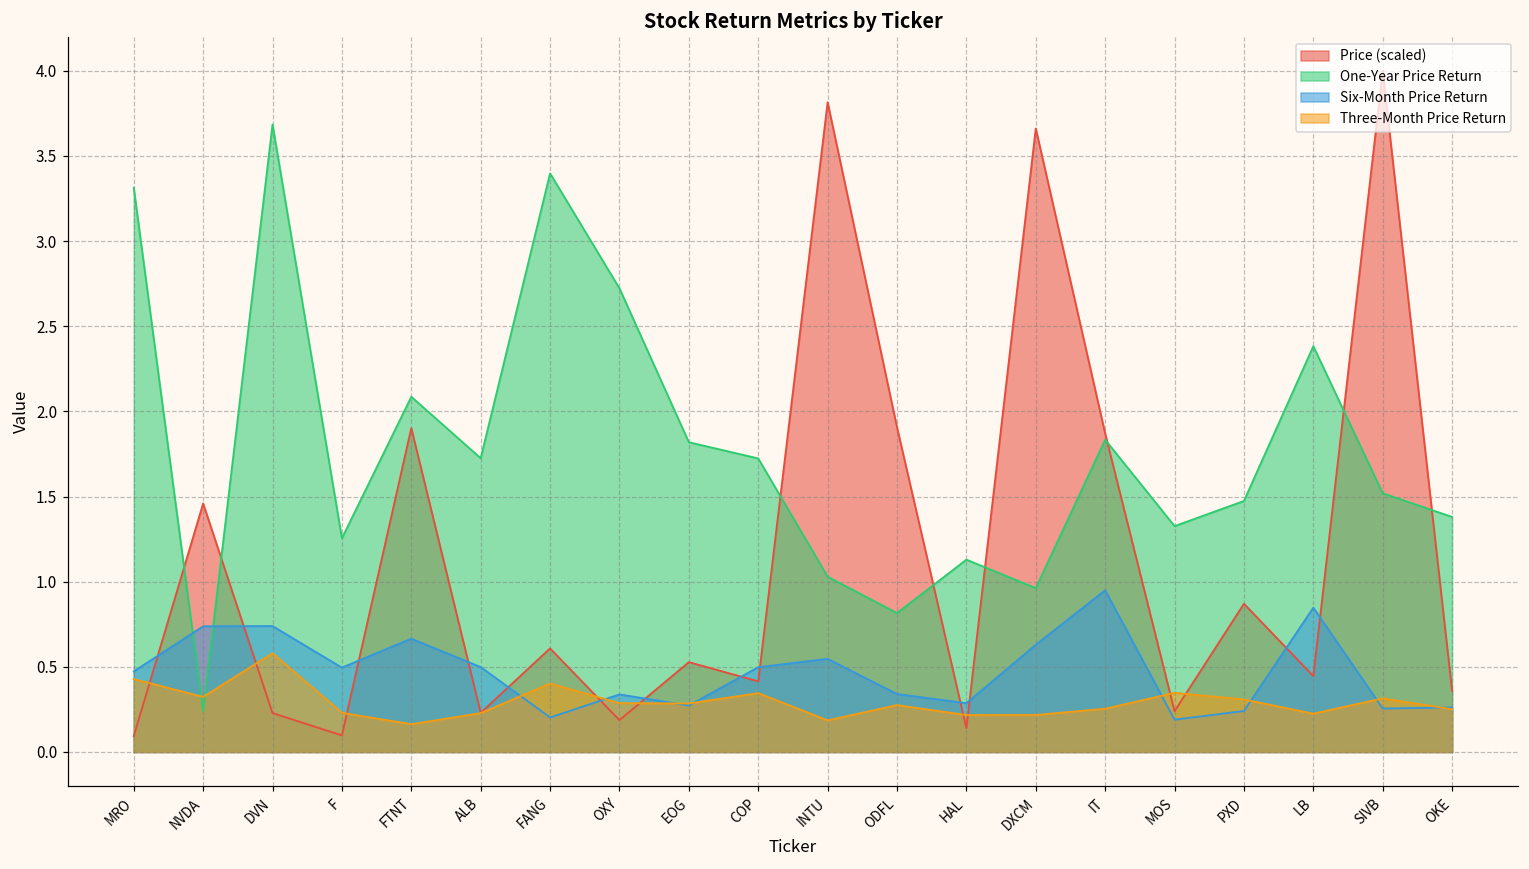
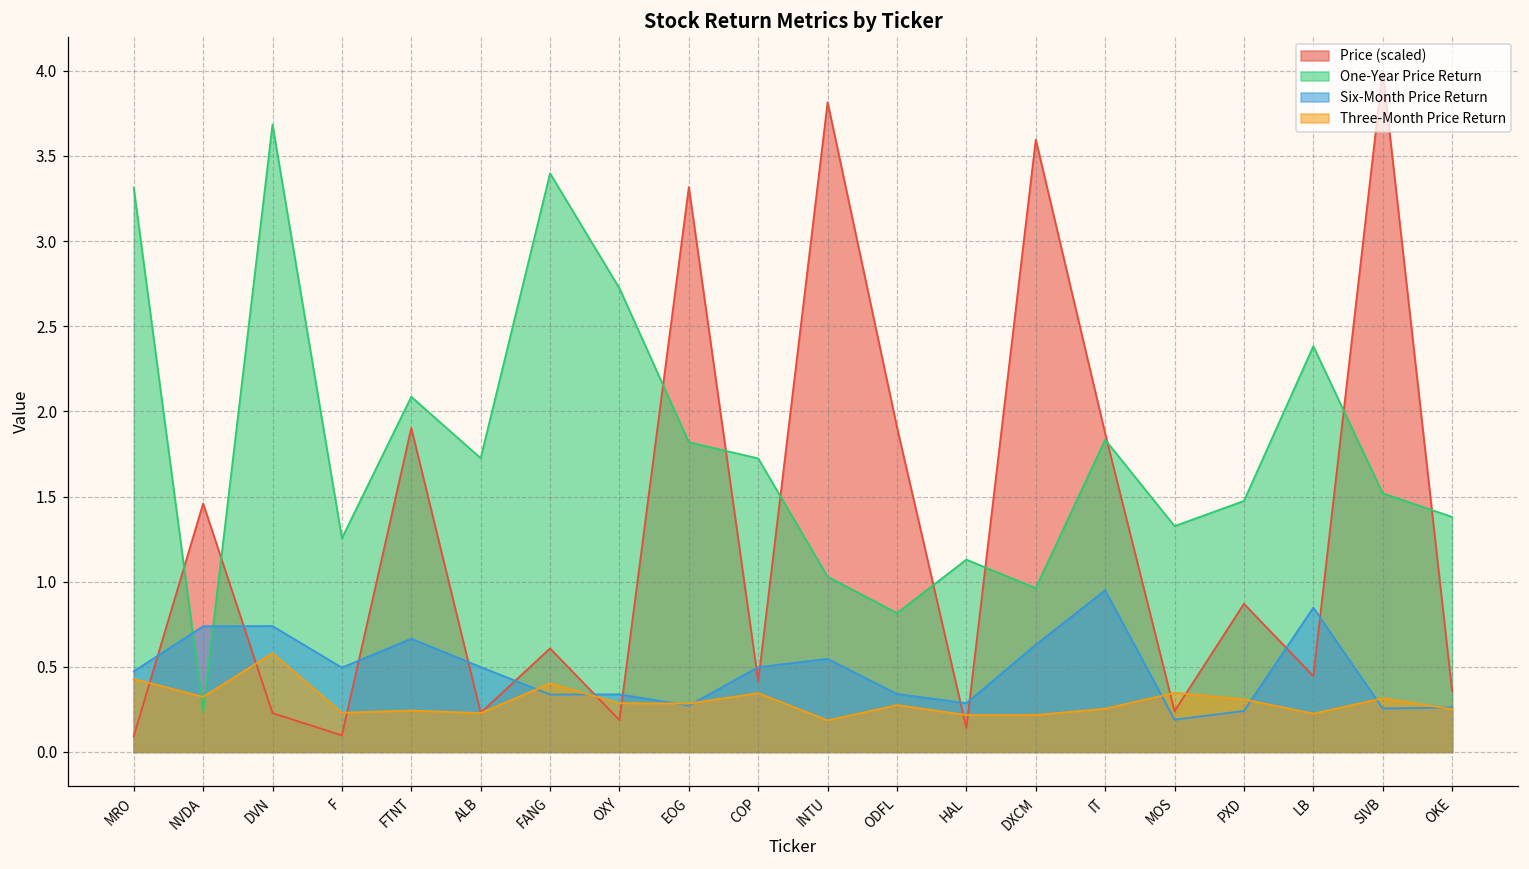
  {
    "Price (scaled)": {
      "MRO": 0.09,
      "NVDA": 1.46,
      "DVN": 0.23,
      "F": 0.10,
      "FTNT": 1.90,
      "FANG": 0.61,
      "OXY": 0.19,
-     "EOG": 0.53,
+     "EOG": 3.32,
      "COP": 0.41,
      "INTU": 3.81,
      "ODFL": 1.91,
      "HAL": 0.14,
-     "DXCM": 3.66,
+     "DXCM": 3.60,
      "IT": 1.87,
      "MOS": 0.24,
      "PXD": 0.87,
      "LB": 0.45,
      "OKE": 0.36
    },
    "One-Year Price Return": {
      "MRO": 3.31,
      "NVDA": 0.24,
      "DVN": 3.68,
      "F": 1.25,
      "FTNT": 2.09,
      "ALB": 1.72,
      "FANG": 3.40,
      "OXY": 2.72,
      "EOG": 1.82,
      "COP": 1.72,
      "INTU": 1.03,
      "ODFL": 0.82,
      "HAL": 1.13,
      "DXCM": 0.96,
      "IT": 1.83,
      "MOS": 1.33,
      "PXD": 1.47,
      "LB": 2.38,
      "SIVB": 1.52,
      "OKE": 1.38
    },
    "Six-Month Price Return": {
      "MRO": 0.47,
      "NVDA": 0.74,
      "DVN": 0.74,
      "F": 0.50,
      "FTNT": 0.67,
      "ALB": 0.50,
-     "FANG": 0.20,
+     "FANG": 0.34,
      "OXY": 0.34,
      "COP": 0.50,
      "INTU": 0.55,
      "ODFL": 0.34,
      "HAL": 0.29,
      "DXCM": 0.63,
      "IT": 0.95,
      "MOS": 0.19,
      "PXD": 0.24,
      "LB": 0.85,
      "SIVB": 0.26
    },
    "Three-Month Price Return": {
      "MRO": 0.43,
      "NVDA": 0.32,
      "DVN": 0.58,
      "F": 0.23,
-     "FTNT": 0.16,
+     "FTNT": 0.24,
      "FANG": 0.40,
      "OXY": 0.29,
      "COP": 0.35,
      "INTU": 0.19,
      "ODFL": 0.28,
      "HAL": 0.22,
      "DXCM": 0.22,
      "IT": 0.25,
      "MOS": 0.35,
      "PXD": 0.31,
      "LB": 0.22,
      "SIVB": 0.31
    }
  }
